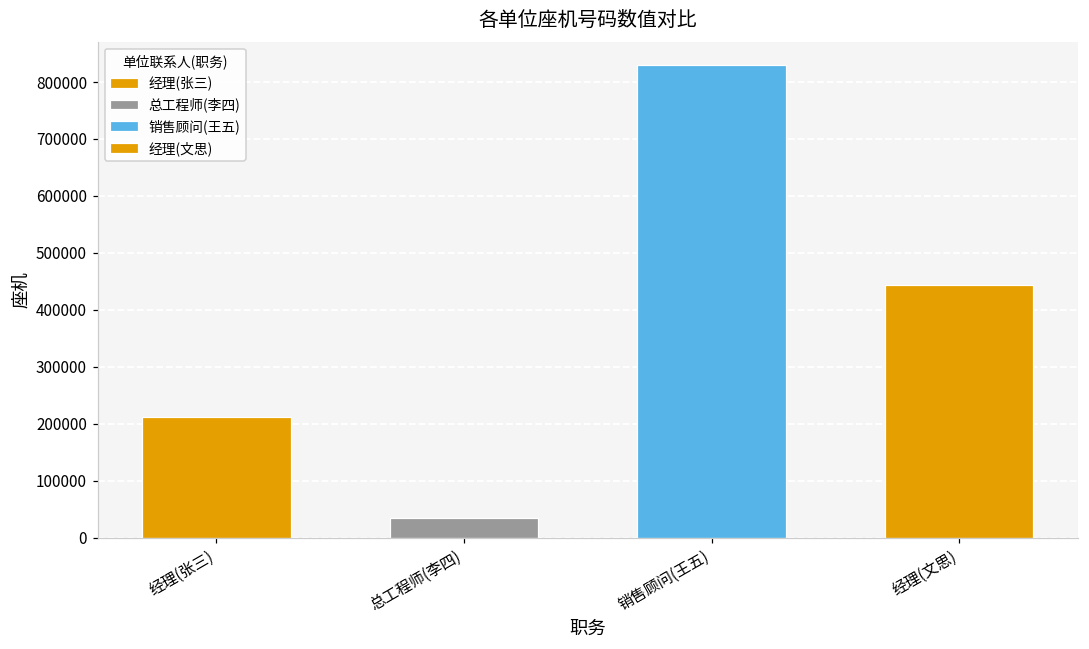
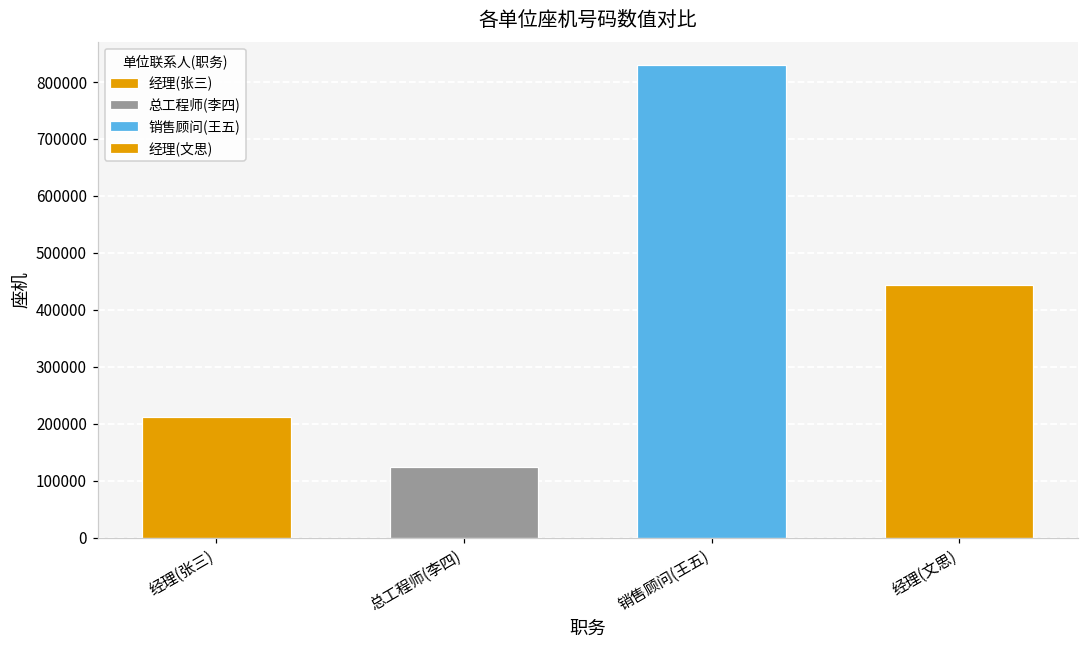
  {
    "经理(张三)": 210000,
-   "总工程师(李四)": 30000,
+   "总工程师(李四)": 120000,
    "销售顾问(王五)": 830000,
    "经理(文思)": 440000
  }
